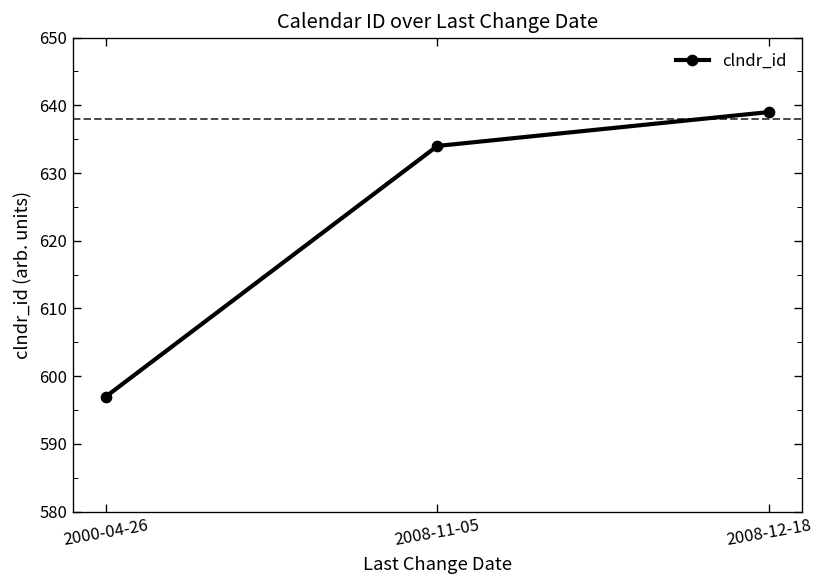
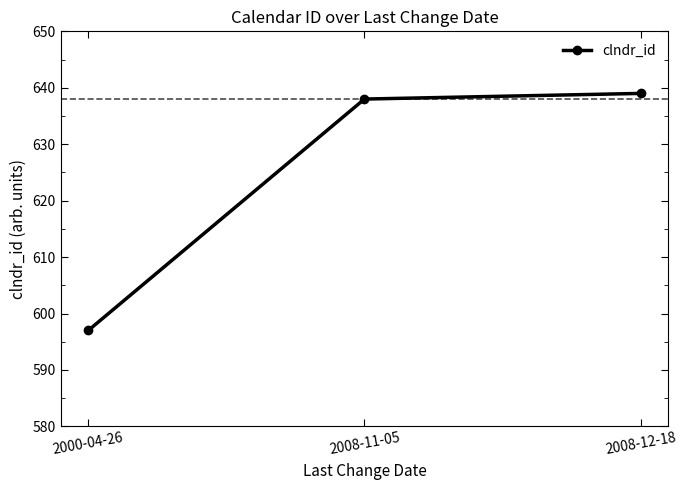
  {
    "2000-04-26": 597,
-   "2008-11-05": 634,
+   "2008-11-05": 638,
    "2008-12-18": 639
  }
